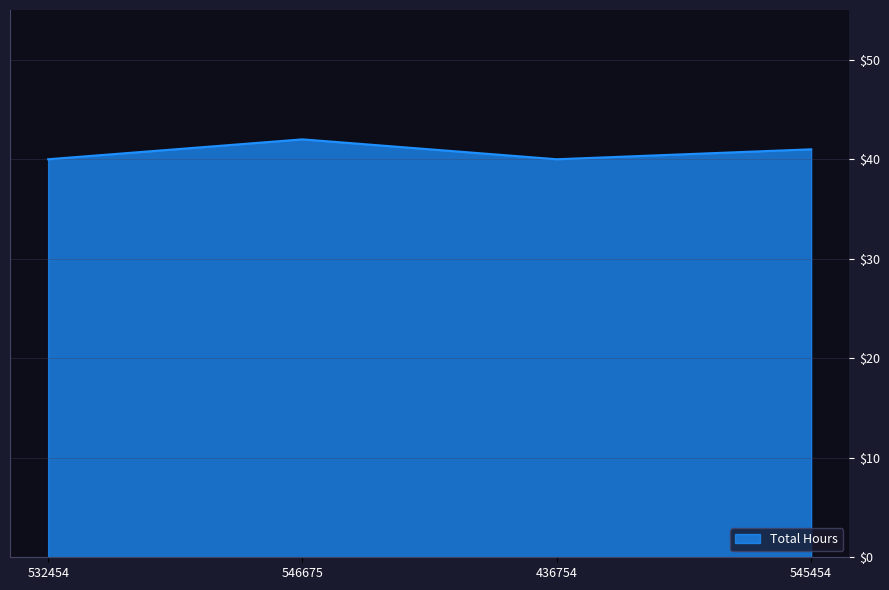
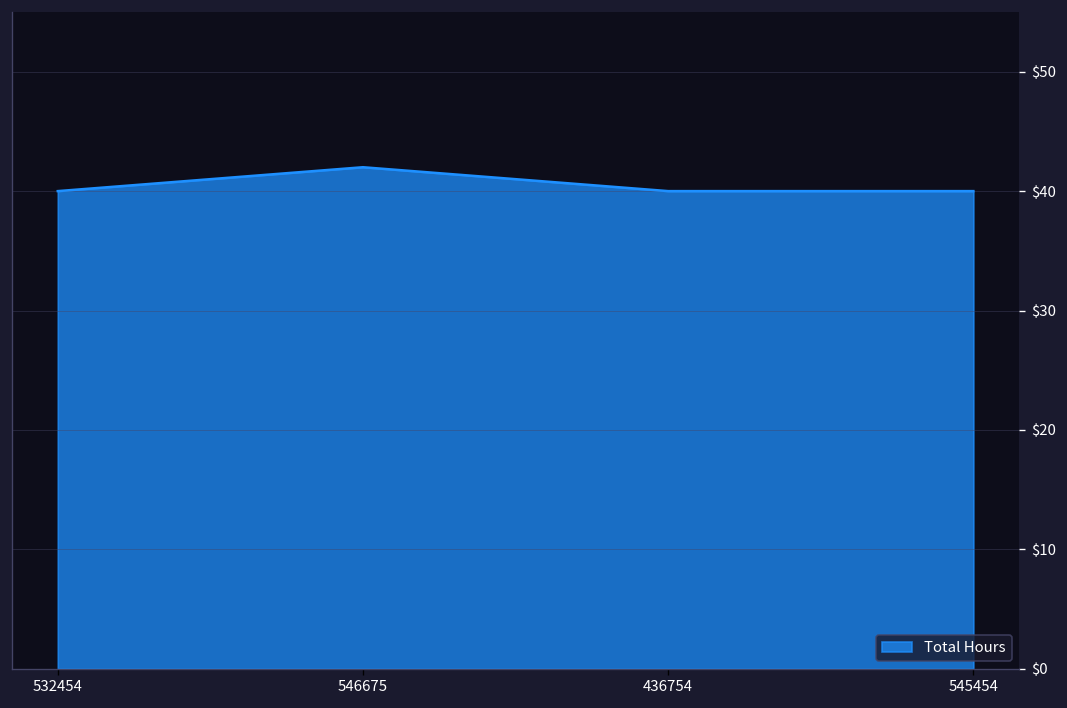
  {
    "532454": "$40",
    "546675": "$42",
    "436754": "$40",
-   "545454": "$41"
+   "545454": "$40"
  }
